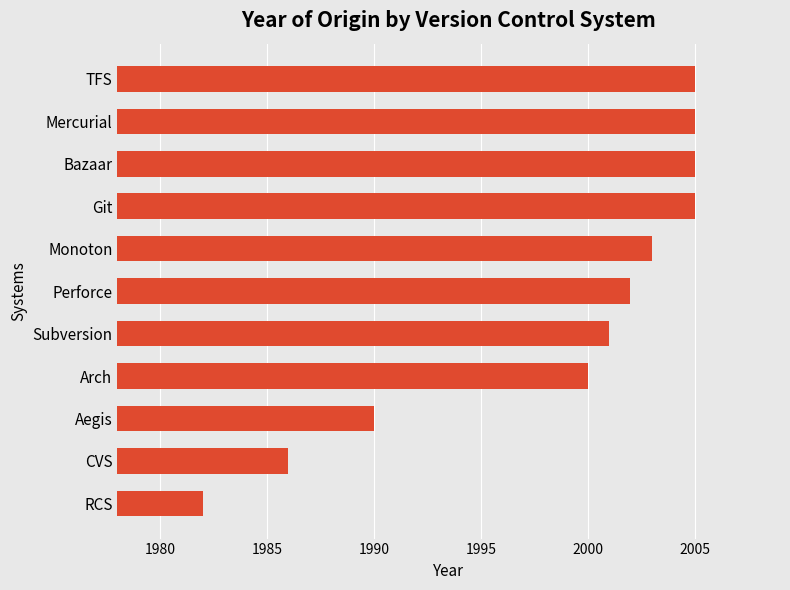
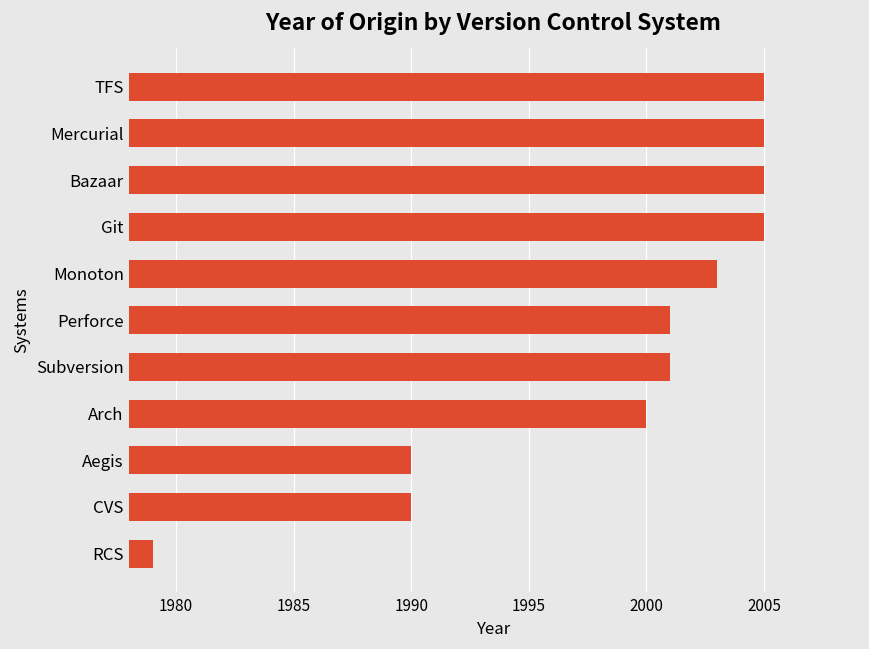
  {
    "TFS": 2005,
    "Mercurial": 2005,
    "Bazaar": 2005,
    "Git": 2005,
    "Monoton": 2003,
-   "Perforce": 2002,
+   "Perforce": 2001,
    "Subversion": 2001,
    "Arch": 2000,
    "Aegis": 1990,
-   "CVS": 1986,
-   "RCS": 1982
+   "CVS": 1990,
+   "RCS": 1979
  }
